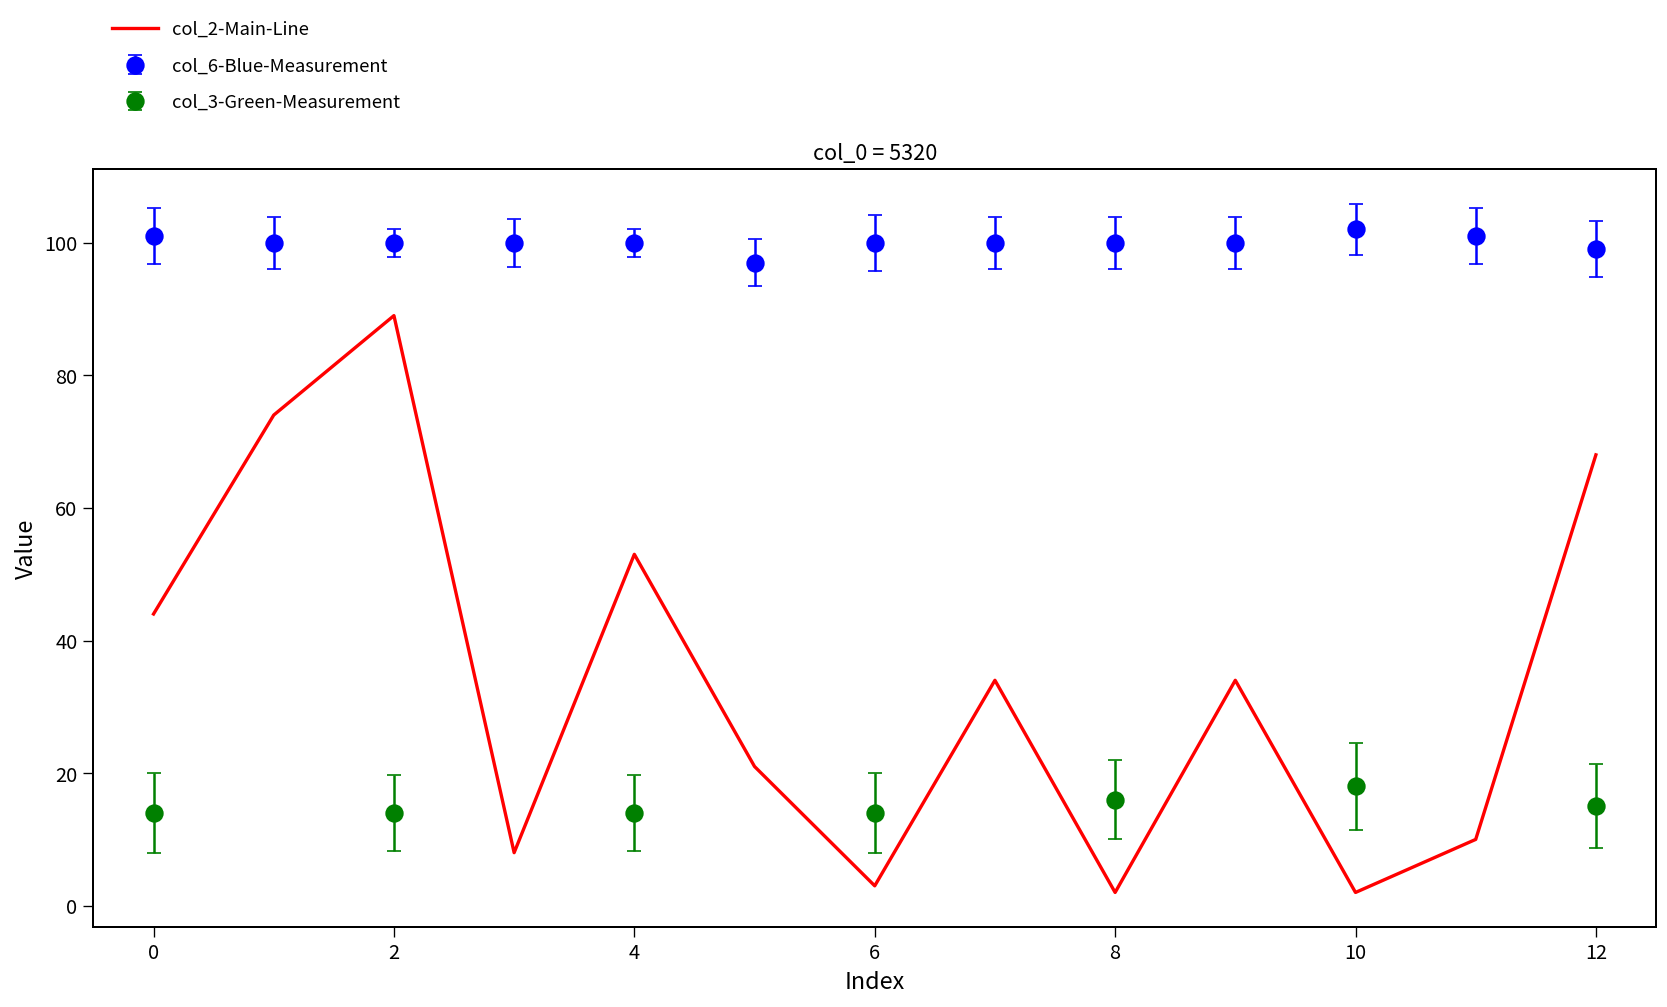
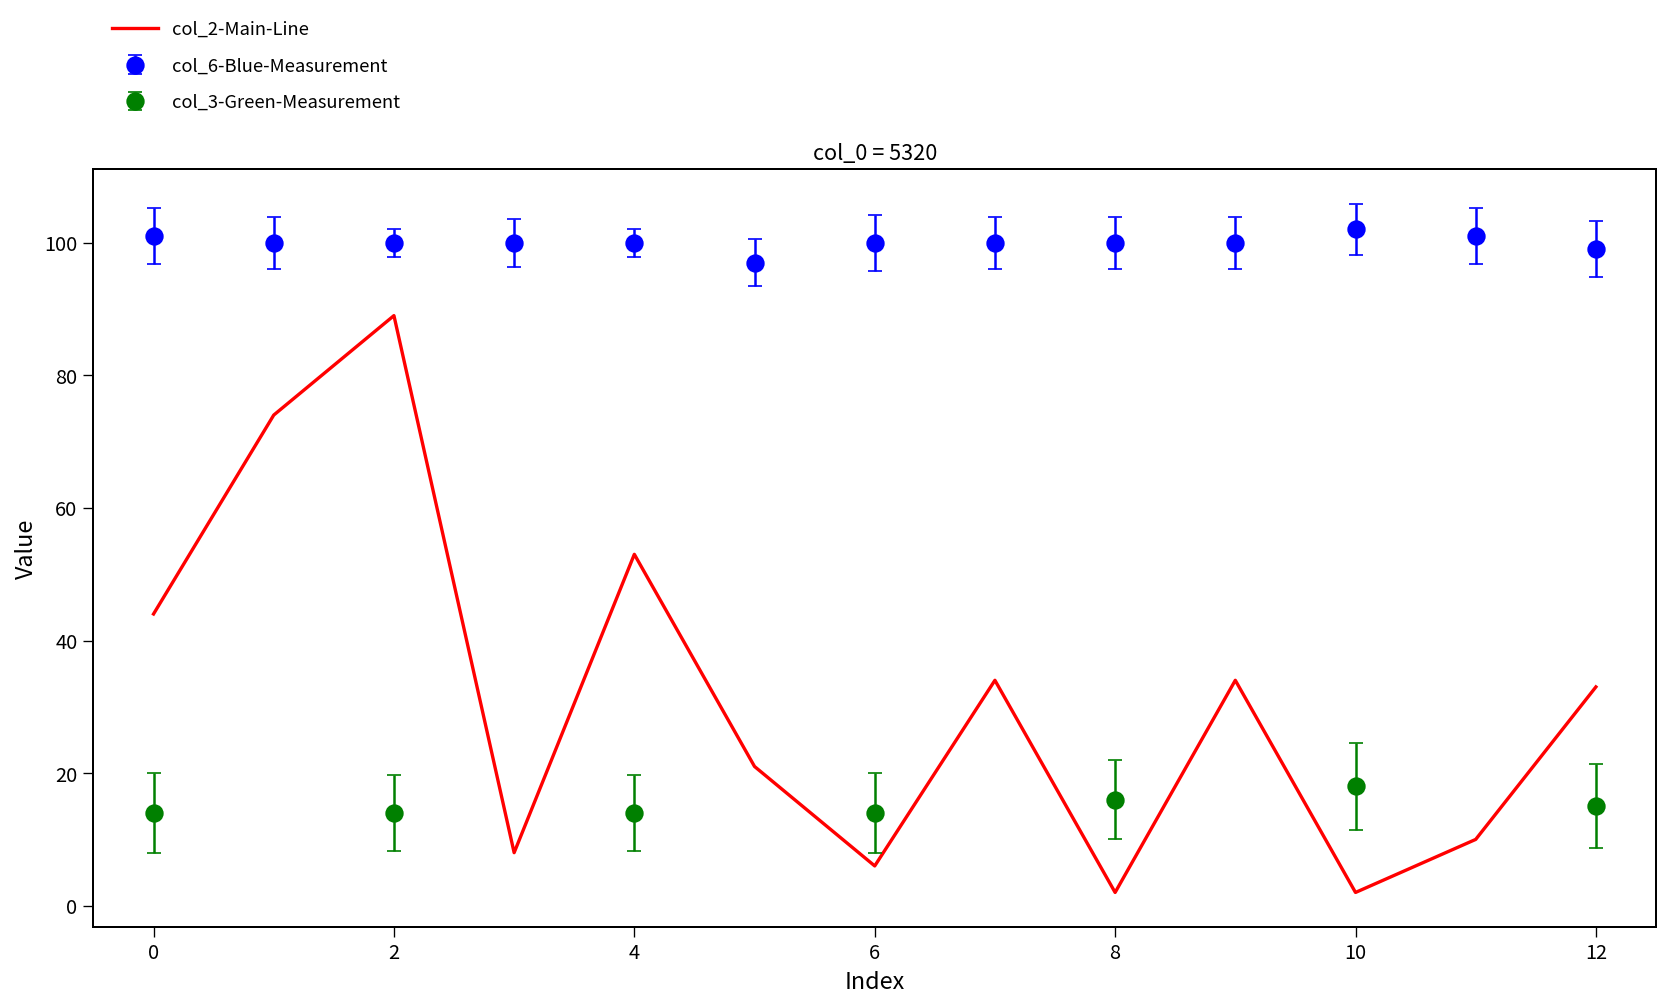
  {
    "col_2-Main-Line": {
      "0": 44,
      "2": 89,
      "4": 53,
-     "6": 3,
+     "6": 6,
      "8": 2,
      "10": 2,
-     "12": 68
+     "12": 33
    }
  }
